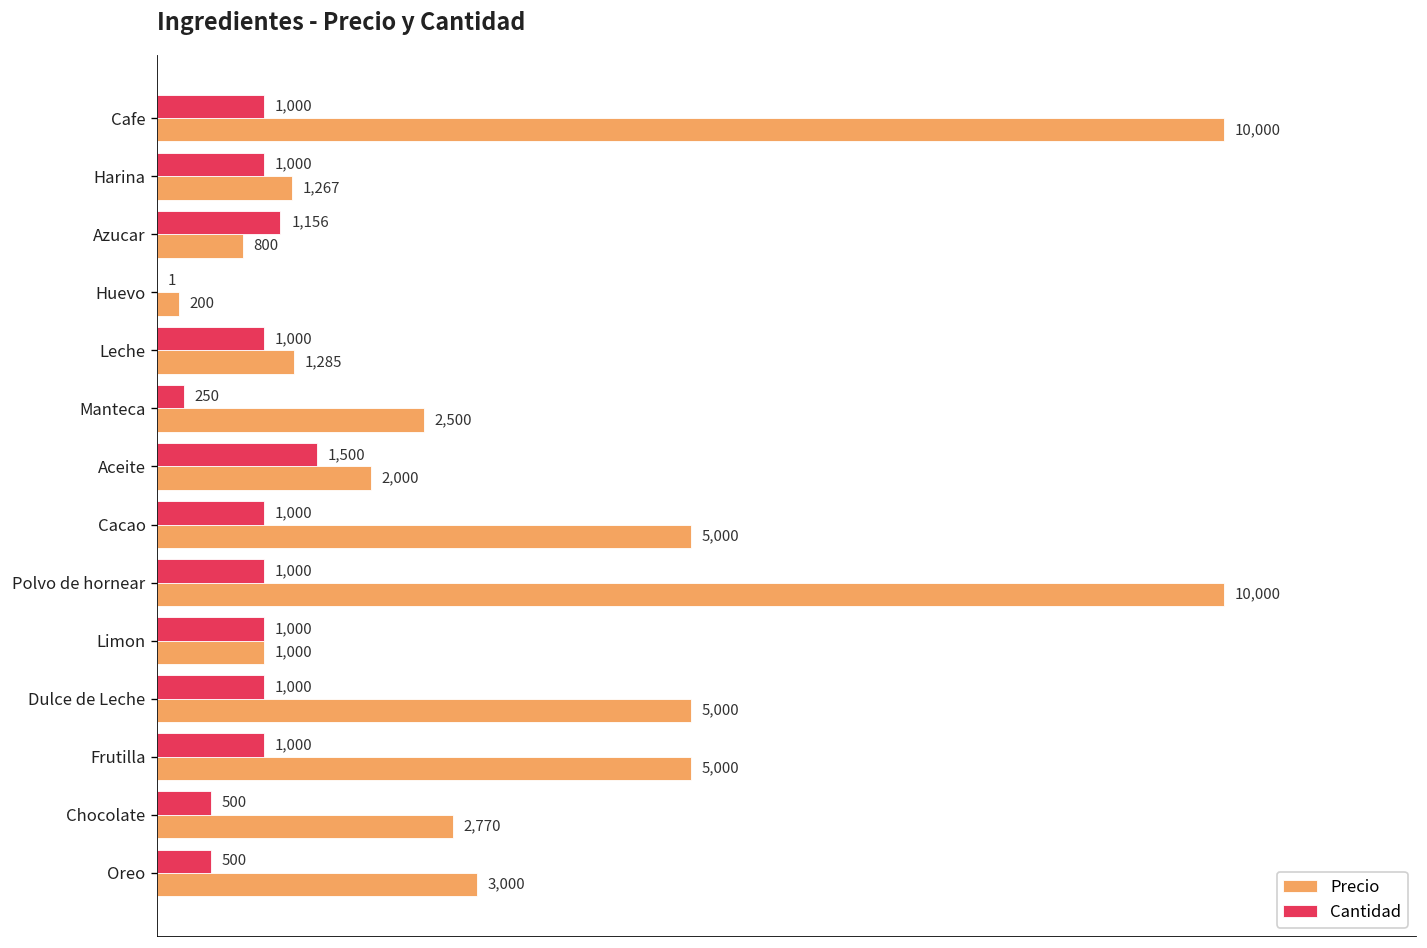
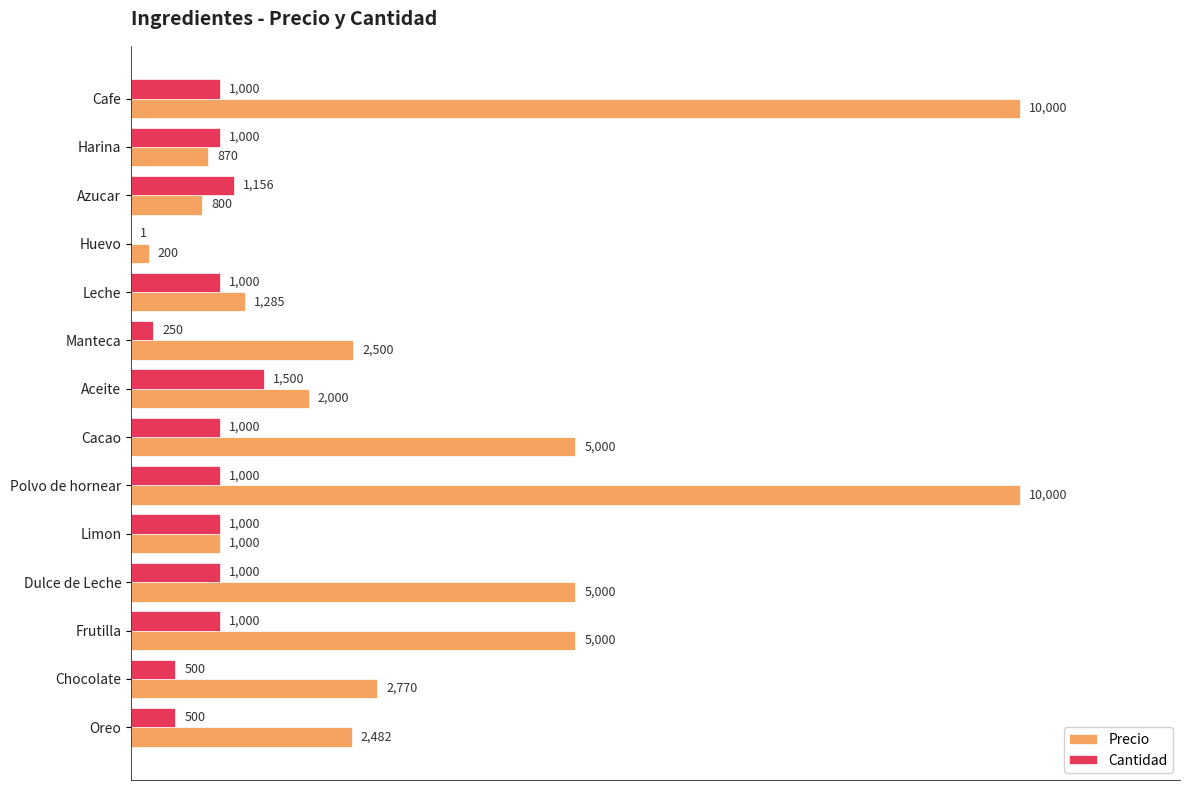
  {
    "Precio": {
      "Cafe": "10,000",
-     "Harina": "1,267",
+     "Harina": "870",
      "Azucar": "800",
      "Huevo": "200",
      "Leche": "1,285",
      "Manteca": "2,500",
      "Aceite": "2,000",
      "Cacao": "5,000",
      "Polvo de hornear": "10,000",
      "Limon": "1,000",
      "Dulce de Leche": "5,000",
      "Frutilla": "5,000",
      "Chocolate": "2,770",
-     "Oreo": "3,000"
+     "Oreo": "2,482"
    },
    "Cantidad": {
      "Cafe": "1,000",
      "Harina": "1,000",
      "Azucar": "1,156",
      "Huevo": "1",
      "Leche": "1,000",
      "Manteca": "250",
      "Aceite": "1,500",
      "Cacao": "1,000",
      "Polvo de hornear": "1,000",
      "Limon": "1,000",
      "Dulce de Leche": "1,000",
      "Frutilla": "1,000",
      "Chocolate": "500",
      "Oreo": "500"
    }
  }
